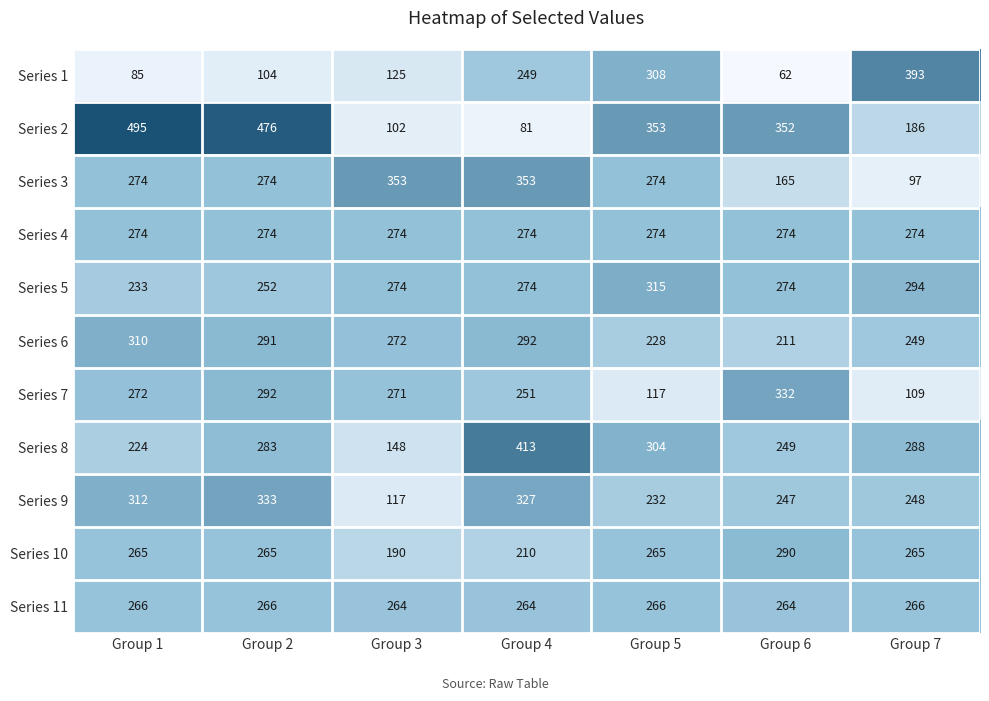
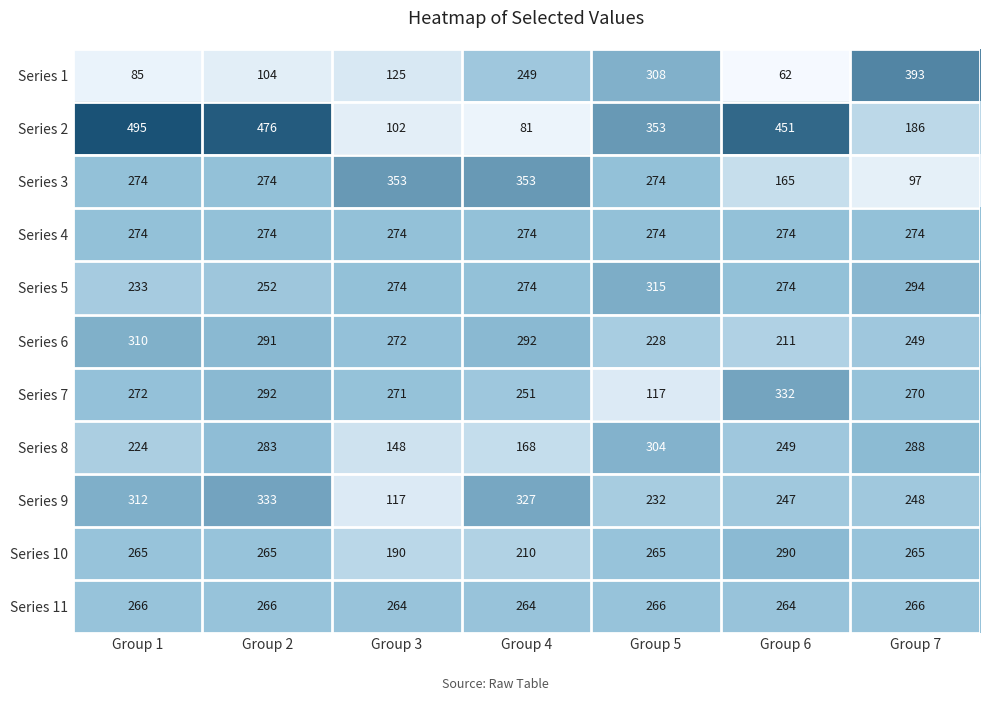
  {
    "Series 1": {
      "Group 1": 85,
      "Group 2": 104,
      "Group 3": 125,
      "Group 4": 249,
      "Group 5": 308,
      "Group 6": 62,
      "Group 7": 393
    },
    "Series 2": {
      "Group 1": 495,
      "Group 2": 476,
      "Group 3": 102,
      "Group 4": 81,
      "Group 5": 353,
-     "Group 6": 352,
+     "Group 6": 451,
      "Group 7": 186
    },
    "Series 3": {
      "Group 1": 274,
      "Group 2": 274,
      "Group 3": 353,
      "Group 4": 353,
      "Group 5": 274,
      "Group 6": 165,
      "Group 7": 97
    },
    "Series 4": {
      "Group 1": 274,
      "Group 2": 274,
      "Group 3": 274,
      "Group 4": 274,
      "Group 5": 274,
      "Group 6": 274,
      "Group 7": 274
    },
    "Series 5": {
      "Group 1": 233,
      "Group 2": 252,
      "Group 3": 274,
      "Group 4": 274,
      "Group 5": 315,
      "Group 6": 274,
      "Group 7": 294
    },
    "Series 6": {
      "Group 1": 310,
      "Group 2": 291,
      "Group 3": 272,
      "Group 4": 292,
      "Group 5": 228,
      "Group 6": 211,
      "Group 7": 249
    },
    "Series 7": {
      "Group 1": 272,
      "Group 2": 292,
      "Group 3": 271,
      "Group 4": 251,
      "Group 5": 117,
      "Group 6": 332,
-     "Group 7": 109
+     "Group 7": 270
    },
    "Series 8": {
      "Group 1": 224,
      "Group 2": 283,
      "Group 3": 148,
-     "Group 4": 413,
+     "Group 4": 168,
      "Group 5": 304,
      "Group 6": 249,
      "Group 7": 288
    },
    "Series 9": {
      "Group 1": 312,
      "Group 2": 333,
      "Group 3": 117,
      "Group 4": 327,
      "Group 5": 232,
      "Group 6": 247,
      "Group 7": 248
    },
    "Series 10": {
      "Group 1": 265,
      "Group 2": 265,
      "Group 3": 190,
      "Group 4": 210,
      "Group 5": 265,
      "Group 6": 290,
      "Group 7": 265
    },
    "Series 11": {
      "Group 1": 266,
      "Group 2": 266,
      "Group 3": 264,
      "Group 4": 264,
      "Group 5": 266,
      "Group 6": 264,
      "Group 7": 266
    }
  }
